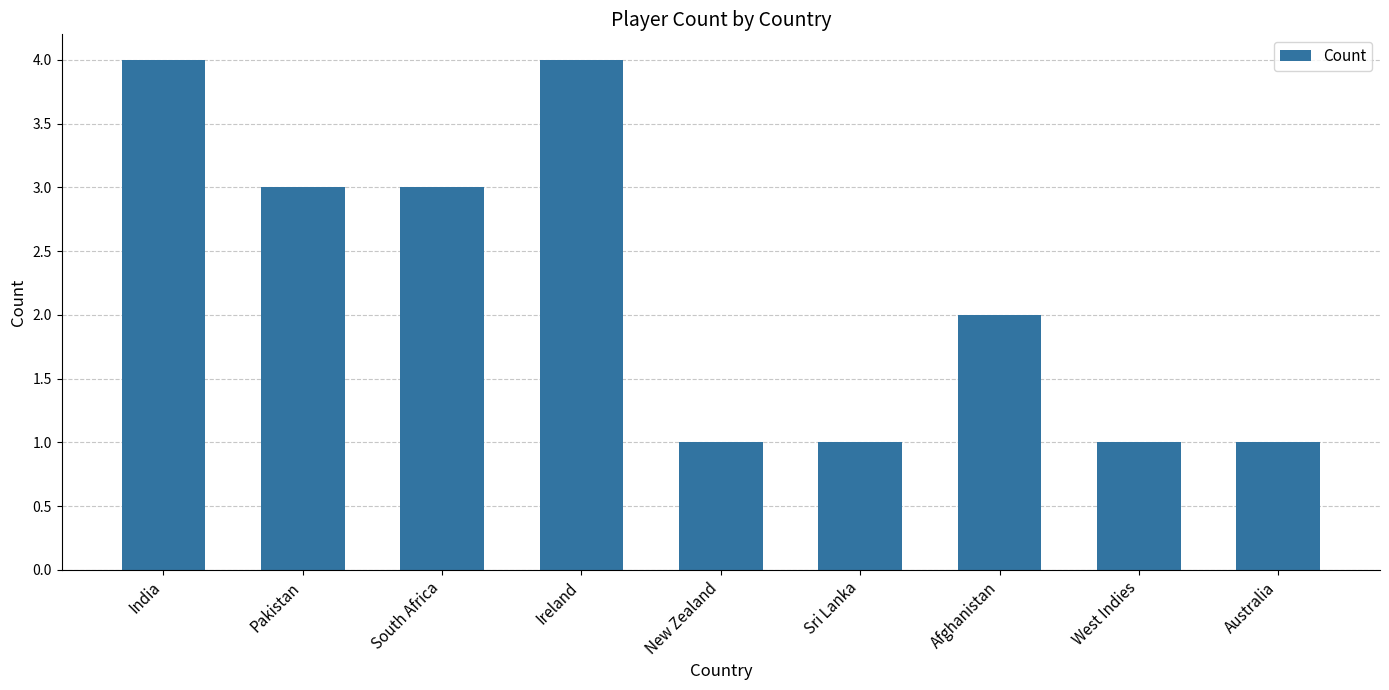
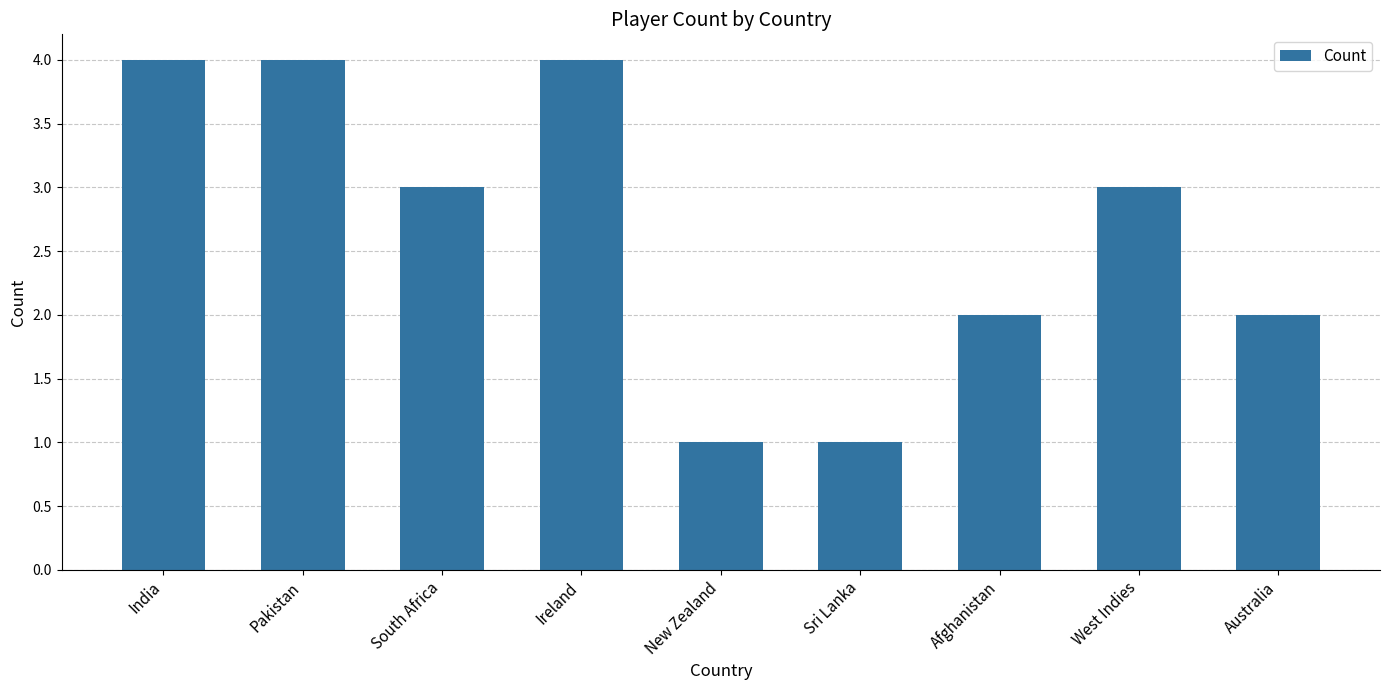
  {
    "India": 4,
-   "Pakistan": 3,
+   "Pakistan": 4,
    "South Africa": 3,
    "Ireland": 4,
    "New Zealand": 1,
    "Sri Lanka": 1,
    "Afghanistan": 2,
-   "West Indies": 1,
-   "Australia": 1
+   "West Indies": 3,
+   "Australia": 2
  }
